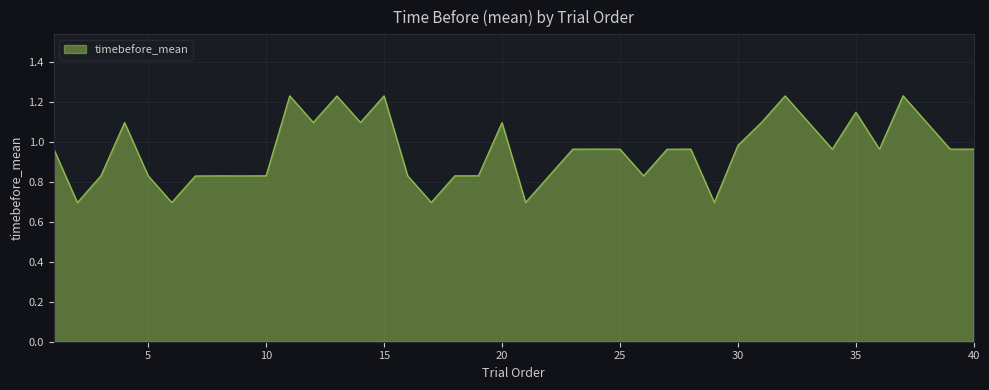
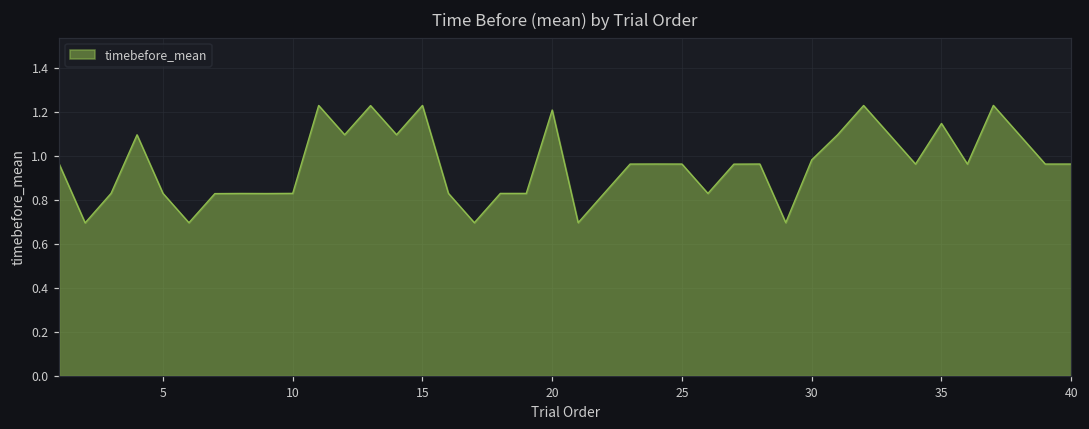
  {
    "5": 0.83,
    "10": 0.83,
    "15": 1.23,
-   "20": 1.10,
+   "20": 1.21,
    "25": 0.96,
    "30": 0.98,
    "35": 1.15,
    "40": 0.96
  }
